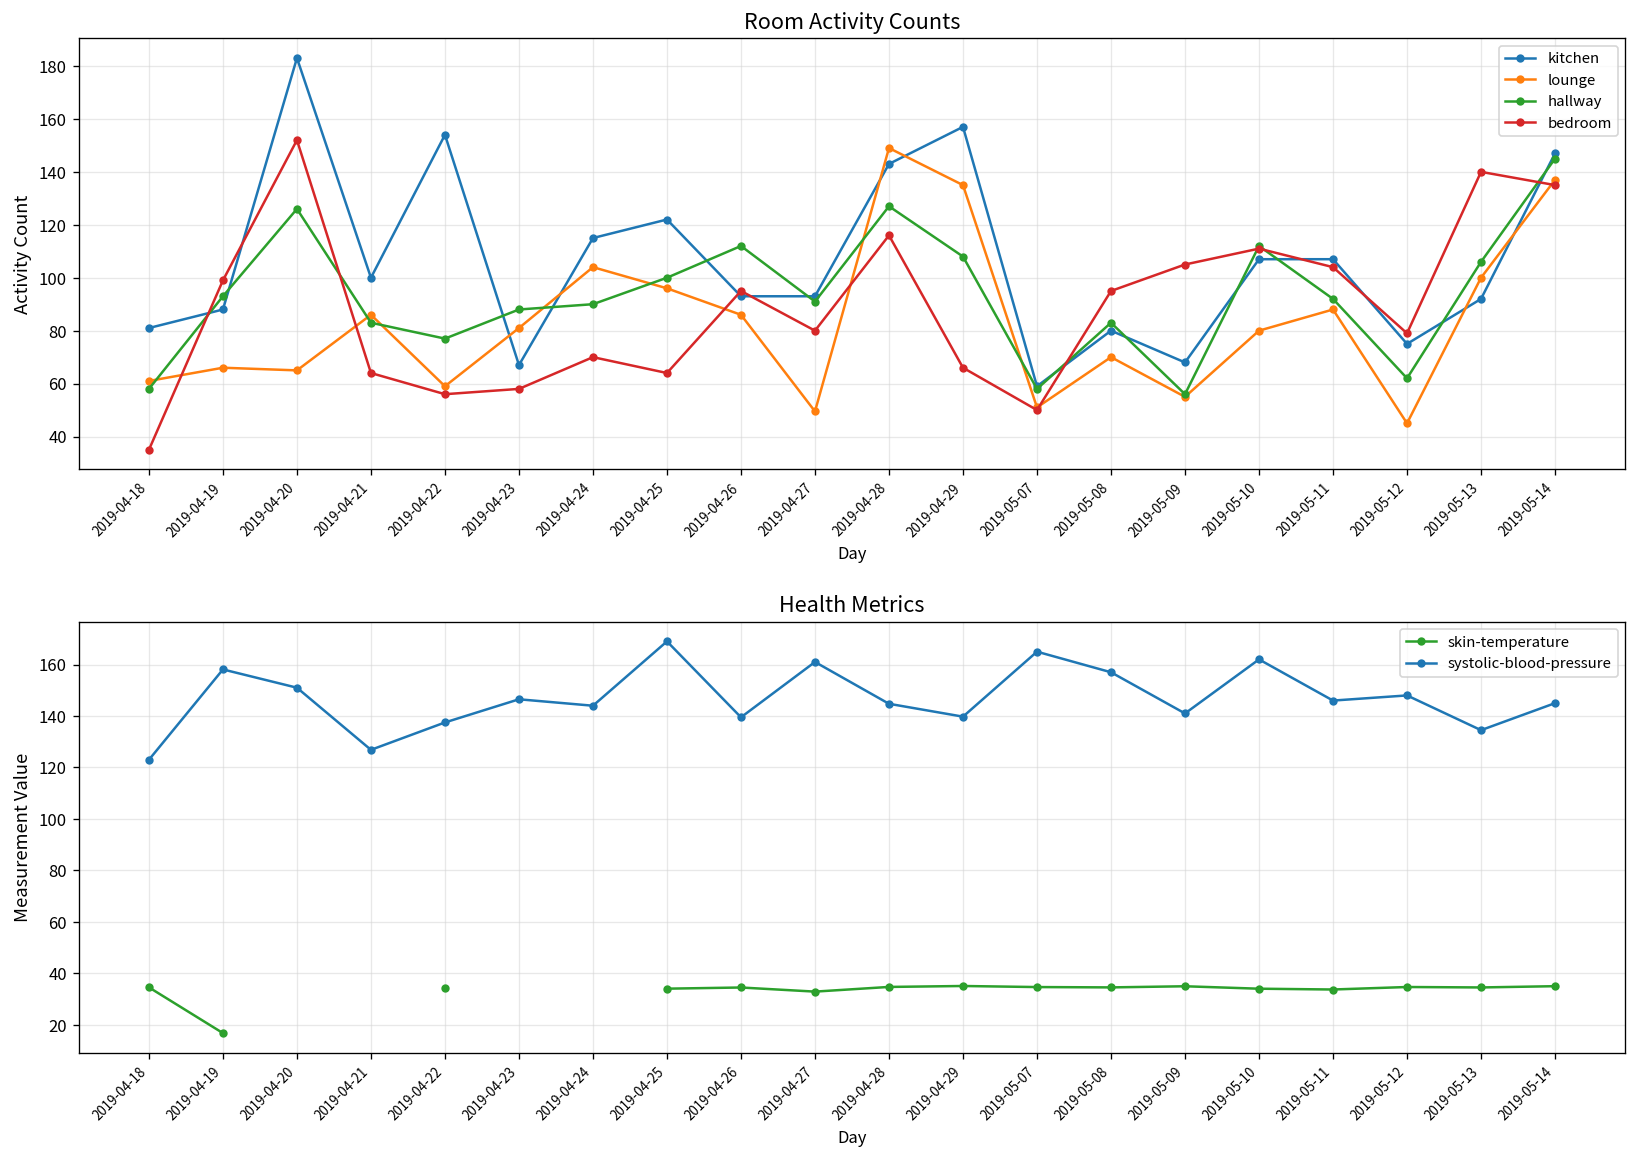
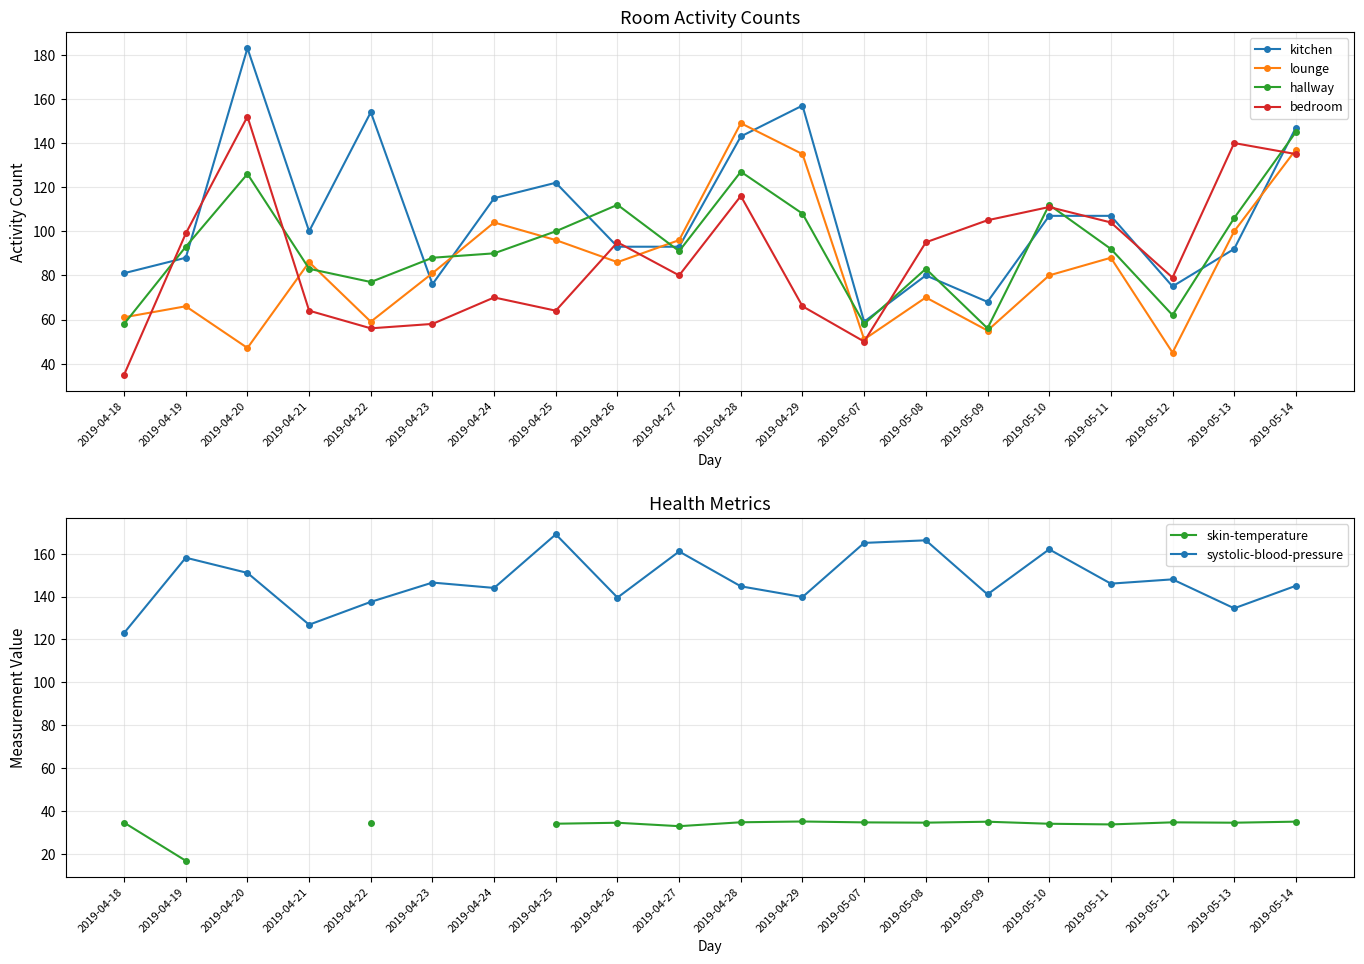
  {
    "Room Activity Counts": {
      "kitchen": {
        "2019-04-18": 81,
        "2019-04-19": 88,
        "2019-04-20": 183,
        "2019-04-21": 100,
        "2019-04-22": 154,
-       "2019-04-23": 67,
+       "2019-04-23": 76,
        "2019-04-24": 115,
        "2019-04-25": 122,
        "2019-04-26": 93,
        "2019-04-27": 93,
        "2019-04-28": 143,
        "2019-04-29": 157,
        "2019-05-08": 80,
        "2019-05-09": 68,
        "2019-05-10": 107,
        "2019-05-11": 107,
        "2019-05-12": 75,
        "2019-05-13": 92,
        "2019-05-14": 147
      },
      "lounge": {
        "2019-04-18": 61,
        "2019-04-19": 66,
-       "2019-04-20": 65,
+       "2019-04-20": 47,
        "2019-04-21": 86,
        "2019-04-22": 59,
        "2019-04-23": 81,
        "2019-04-24": 104,
        "2019-04-25": 96,
        "2019-04-26": 86,
-       "2019-04-27": 50,
+       "2019-04-27": 96,
        "2019-04-28": 149,
        "2019-04-29": 135,
        "2019-05-08": 70,
        "2019-05-10": 80,
        "2019-05-11": 88,
        "2019-05-12": 45,
        "2019-05-13": 100,
        "2019-05-14": 137
      },
      "hallway": {
        "2019-04-18": 58,
        "2019-04-19": 93,
        "2019-04-20": 126,
        "2019-04-21": 83,
        "2019-04-22": 77,
        "2019-04-23": 88,
        "2019-04-24": 90,
        "2019-04-25": 100,
        "2019-04-26": 112,
        "2019-04-27": 91,
        "2019-04-28": 127,
        "2019-04-29": 108,
        "2019-05-08": 83,
        "2019-05-11": 92,
        "2019-05-12": 62,
        "2019-05-13": 106,
        "2019-05-14": 145
      },
      "bedroom": {
        "2019-04-18": 35,
        "2019-04-19": 99,
        "2019-04-20": 152,
        "2019-04-21": 64,
        "2019-04-22": 56,
        "2019-04-23": 58,
        "2019-04-24": 70,
        "2019-04-25": 64,
        "2019-04-26": 95,
        "2019-04-27": 80,
        "2019-04-28": 116,
        "2019-04-29": 66,
        "2019-05-08": 95,
        "2019-05-09": 105,
        "2019-05-11": 104,
        "2019-05-12": 79,
        "2019-05-13": 140,
        "2019-05-14": 135
      }
    },
    "Health Metrics": {
      "skin-temperature": {
        "2019-04-18": 35,
        "2019-04-19": 17,
        "2019-04-22": 34,
        "2019-04-25": 34,
        "2019-04-26": 35,
        "2019-04-27": 33,
        "2019-04-28": 35,
        "2019-04-29": 35,
        "2019-05-07": 35,
        "2019-05-08": 35,
        "2019-05-09": 35,
        "2019-05-10": 34,
        "2019-05-11": 34,
        "2019-05-12": 35,
        "2019-05-13": 35,
        "2019-05-14": 35
      },
      "systolic-blood-pressure": {
        "2019-04-18": 123,
        "2019-04-19": 158,
        "2019-04-20": 151,
        "2019-04-21": 127,
        "2019-04-22": 138,
        "2019-04-23": 147,
        "2019-04-24": 144,
        "2019-04-25": 169,
        "2019-04-26": 140,
        "2019-04-27": 161,
        "2019-04-28": 145,
        "2019-04-29": 140,
        "2019-05-07": 165,
-       "2019-05-08": 157,
+       "2019-05-08": 166,
        "2019-05-09": 141,
        "2019-05-10": 162,
        "2019-05-11": 146,
        "2019-05-12": 148,
        "2019-05-13": 135,
        "2019-05-14": 145
      }
    }
  }
